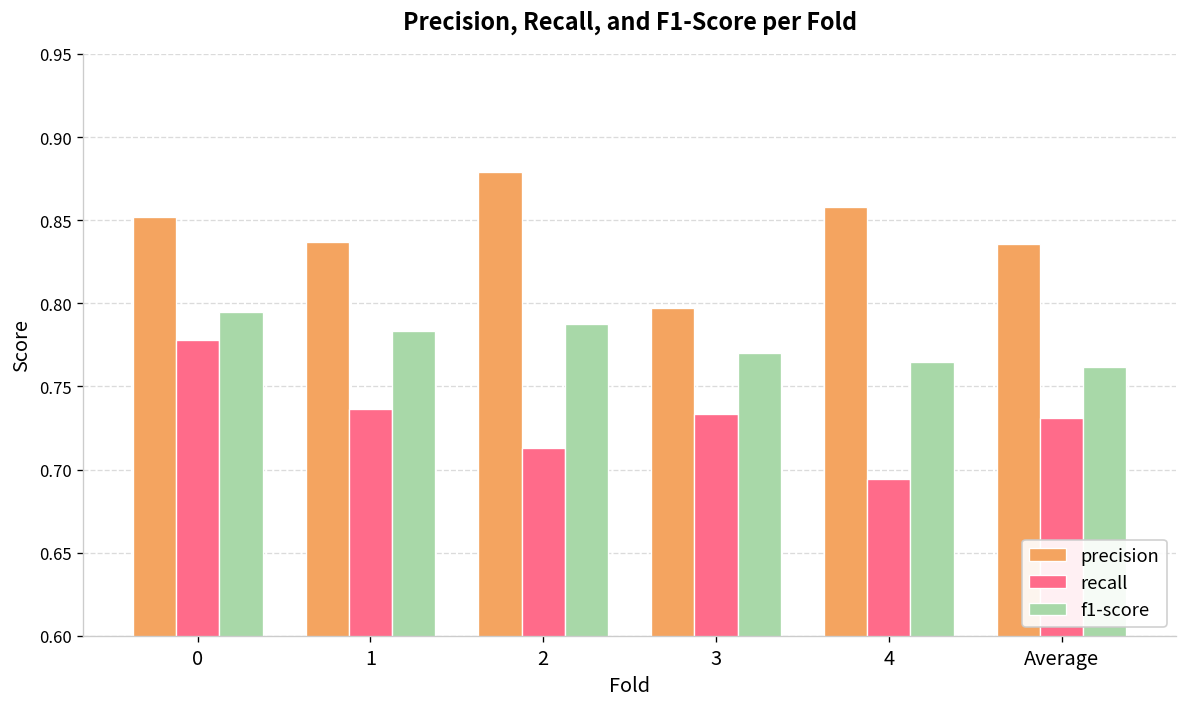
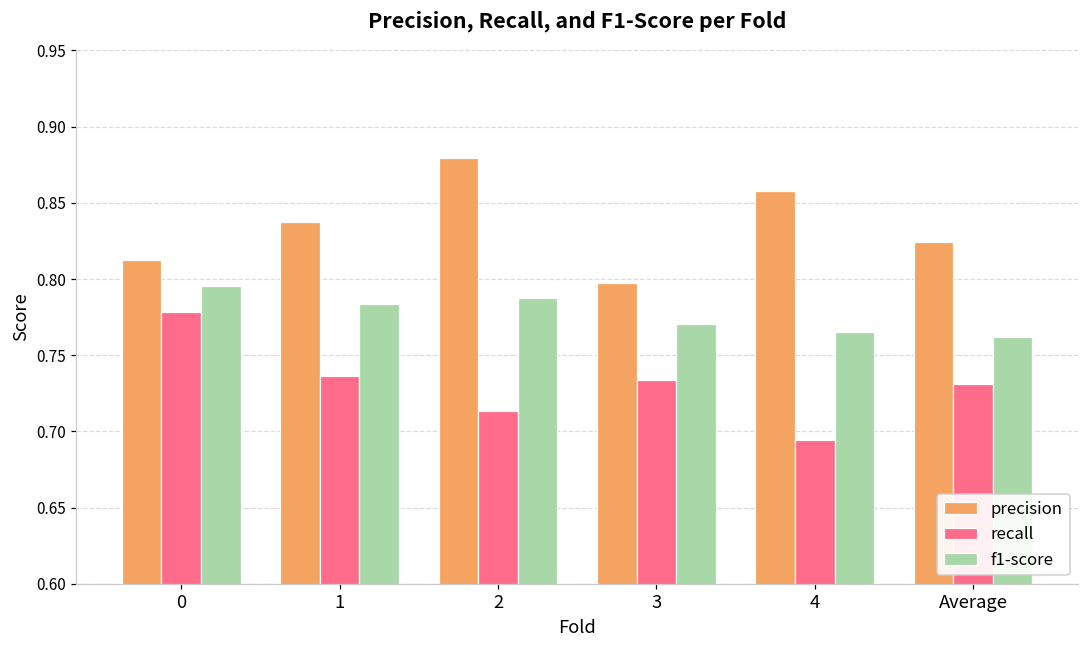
  {
    "precision": {
-     "0": 0.852,
+     "0": 0.813,
      "1": 0.837,
      "2": 0.879,
      "3": 0.798,
      "4": 0.858,
-     "Average": 0.836
+     "Average": 0.825
    },
    "recall": {
      "0": 0.778,
      "1": 0.736,
      "2": 0.713,
      "3": 0.734,
      "4": 0.694,
      "Average": 0.731
    },
    "f1-score": {
      "0": 0.795,
      "1": 0.783,
      "2": 0.787,
      "3": 0.770,
      "4": 0.765,
      "Average": 0.762
    }
  }
